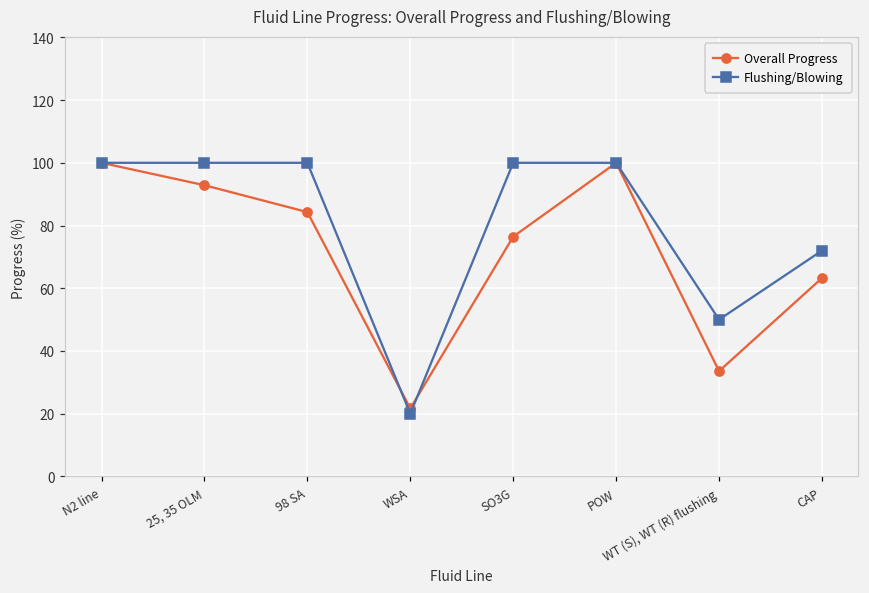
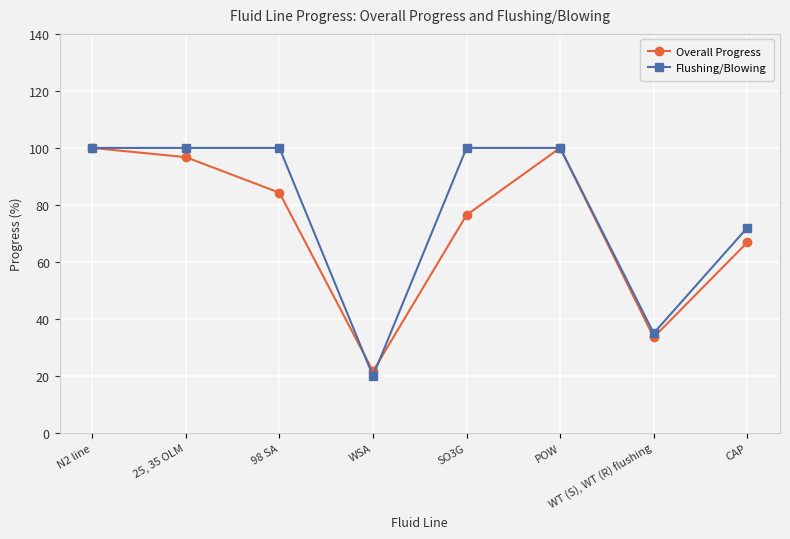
  {
    "Overall Progress": {
-     "25, 35 OLM": 93,
+     "25, 35 OLM": 97,
      "98 SA": 84,
      "WSA": 22,
      "SO3G": 76,
      "WT (S), WT (R) flushing": 34,
-     "CAP": 63
+     "CAP": 67
    },
    "Flushing/Blowing": {
      "25, 35 OLM": 100,
      "98 SA": 100,
      "WSA": 20,
      "SO3G": 100,
-     "WT (S), WT (R) flushing": 50,
+     "WT (S), WT (R) flushing": 35,
      "CAP": 72
    }
  }
